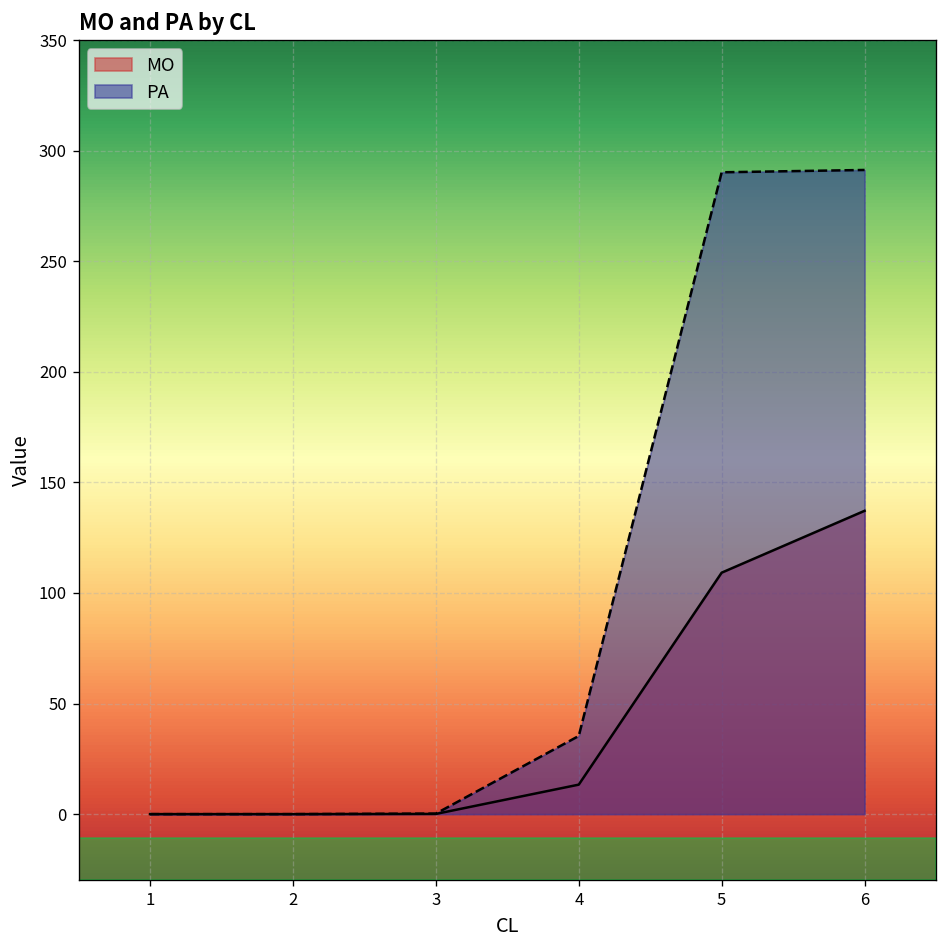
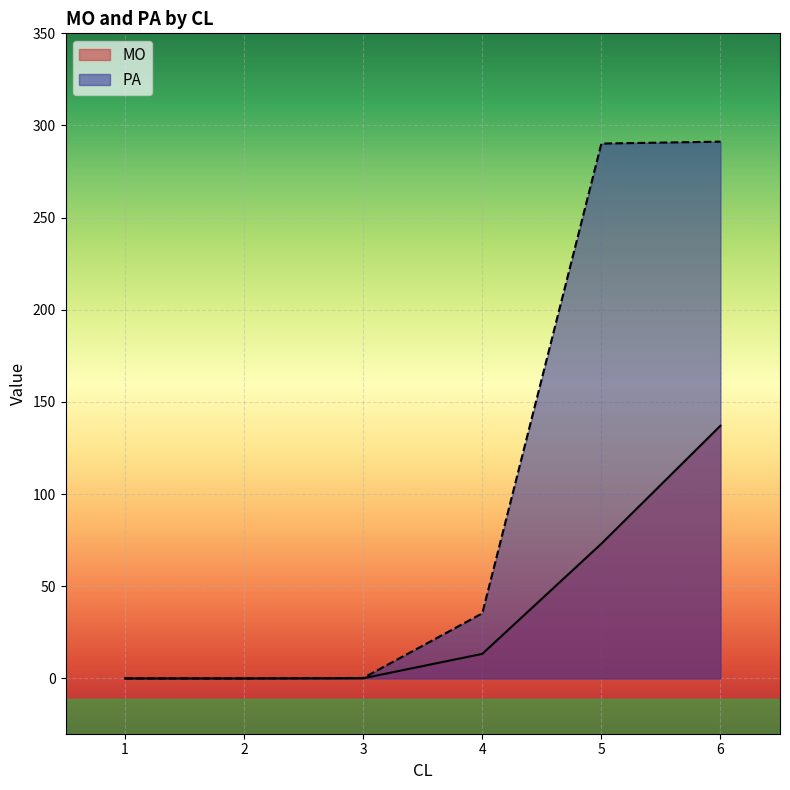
  {
    "MO": {
      "4": 13,
-     "5": 109,
+     "5": 73,
      "6": 137
    },
    "PA": {
      "4": 35,
      "5": 290,
      "6": 291
    }
  }
